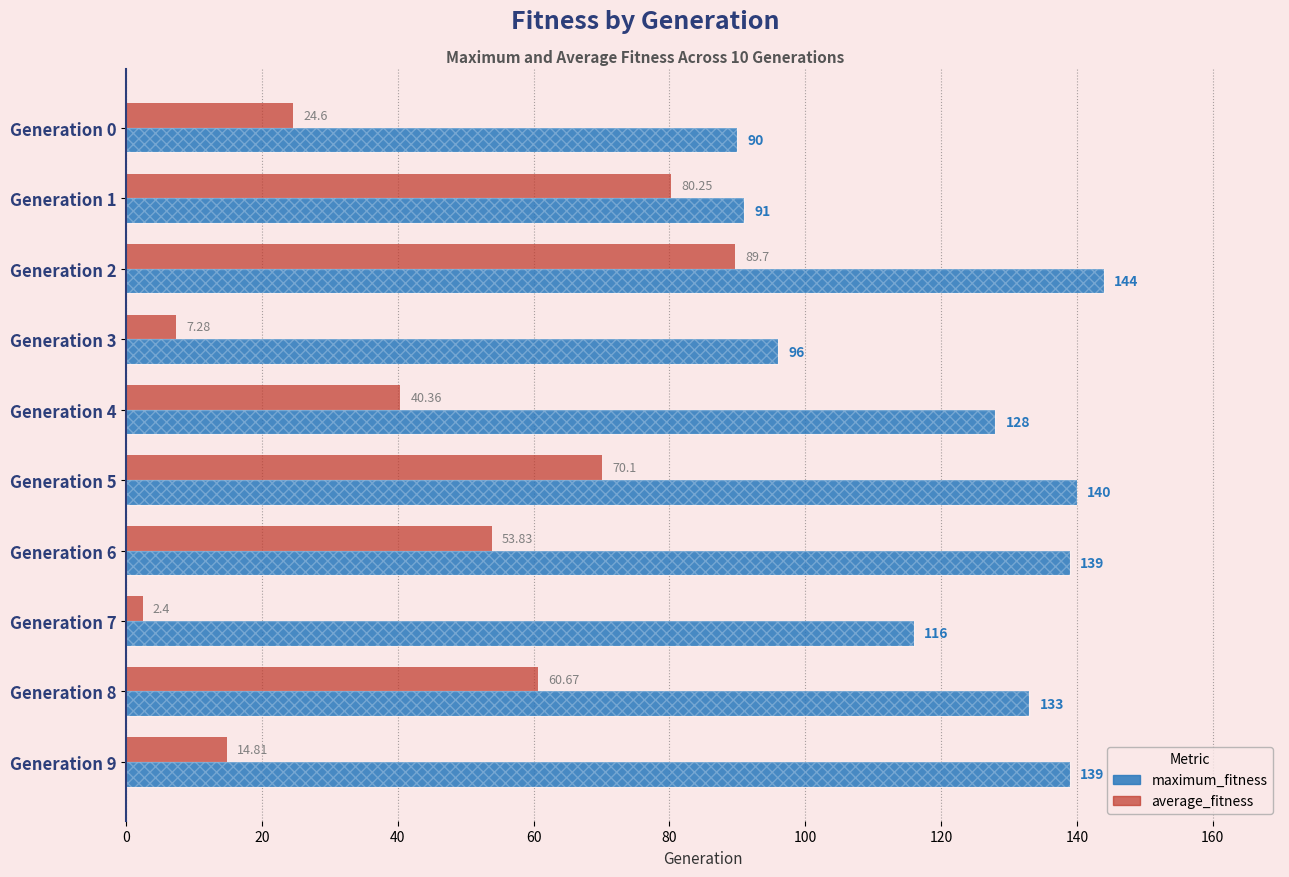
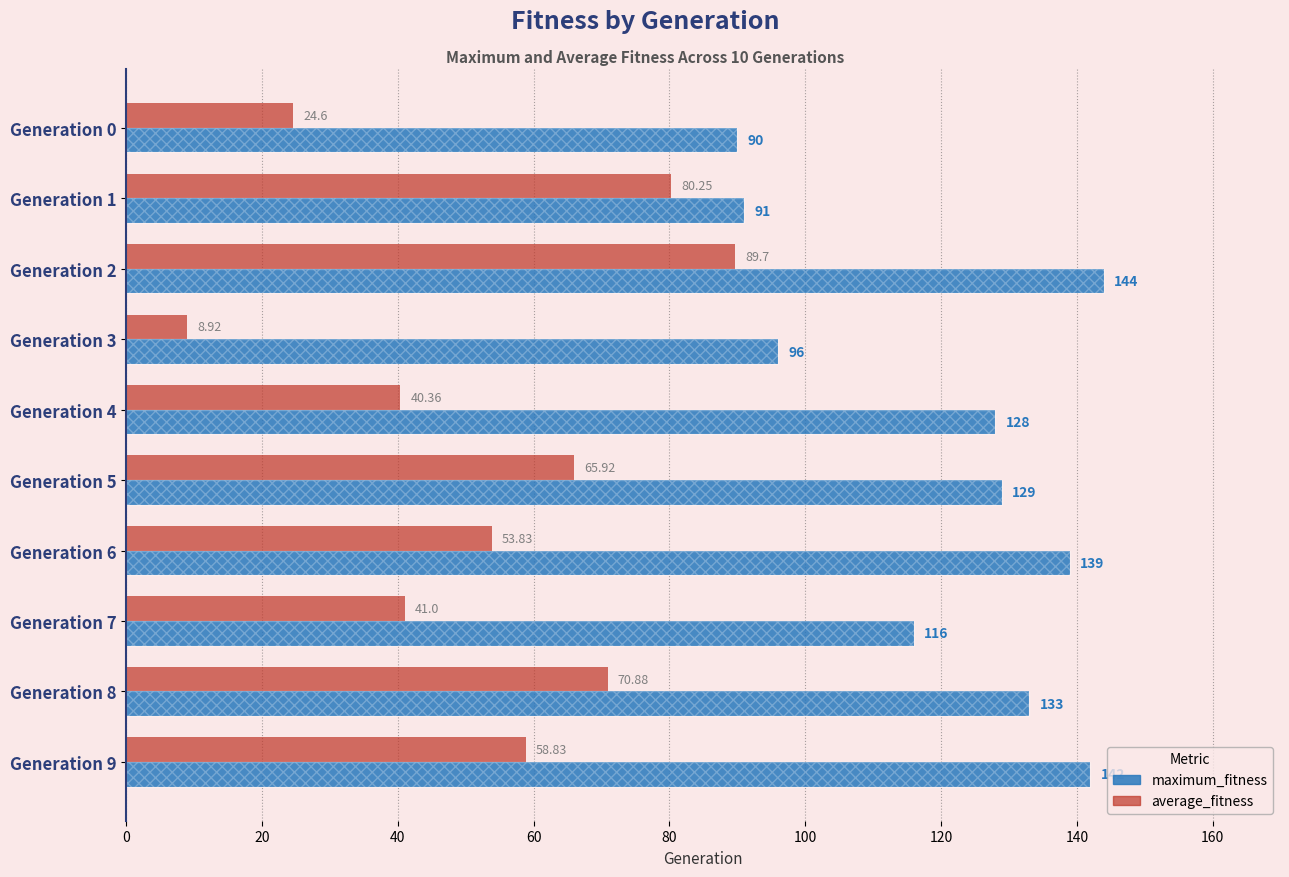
  {
    "maximum_fitness": {
      "Generation 0": 90,
      "Generation 1": 91,
      "Generation 2": 144,
      "Generation 3": 96,
      "Generation 4": 128,
-     "Generation 5": 140,
+     "Generation 5": 129,
      "Generation 6": 139,
      "Generation 7": 116,
      "Generation 8": 133,
-     "Generation 9": 139
+     "Generation 9": 142
    },
    "average_fitness": {
      "Generation 0": 24.6,
      "Generation 1": 80.25,
      "Generation 2": 89.7,
-     "Generation 3": 7.28,
+     "Generation 3": 8.92,
      "Generation 4": 40.36,
-     "Generation 5": 70.1,
+     "Generation 5": 65.92,
      "Generation 6": 53.83,
-     "Generation 7": 2.4,
-     "Generation 8": 60.67,
-     "Generation 9": 14.81
+     "Generation 7": 41.0,
+     "Generation 8": 70.88,
+     "Generation 9": 58.83
    }
  }
